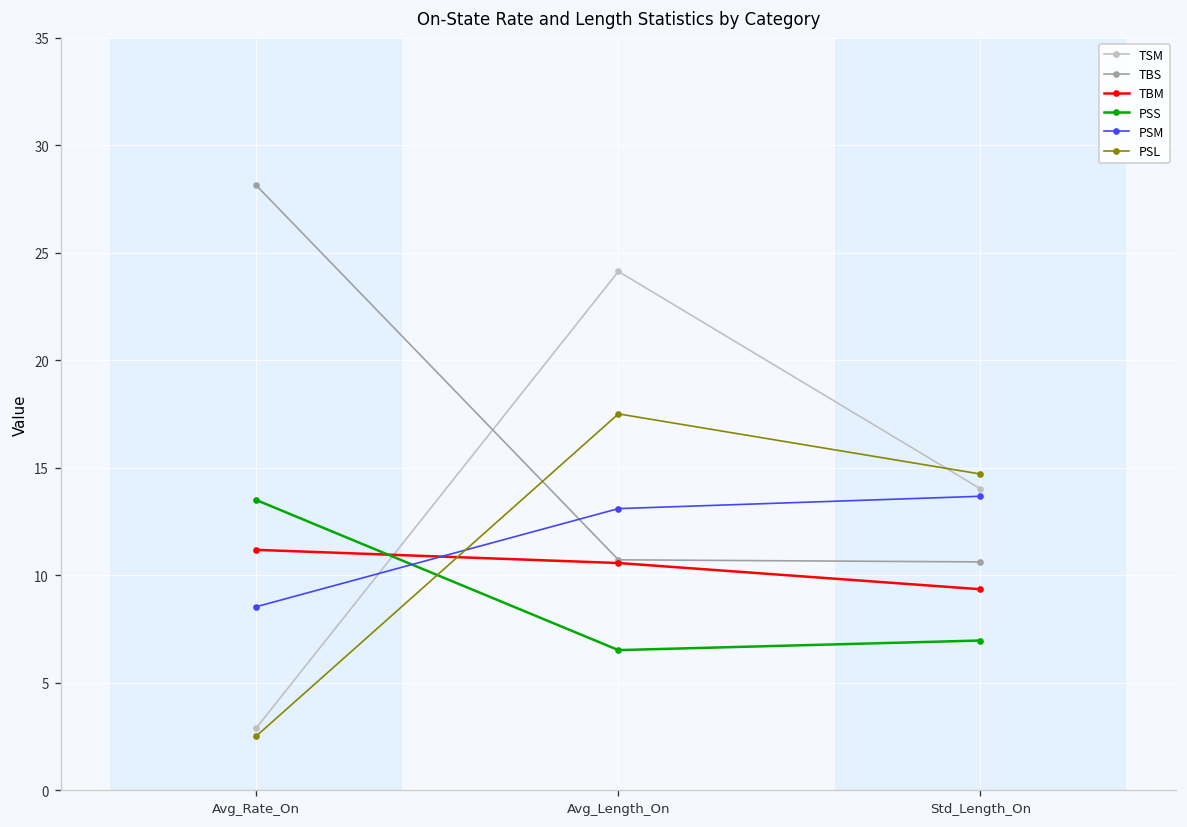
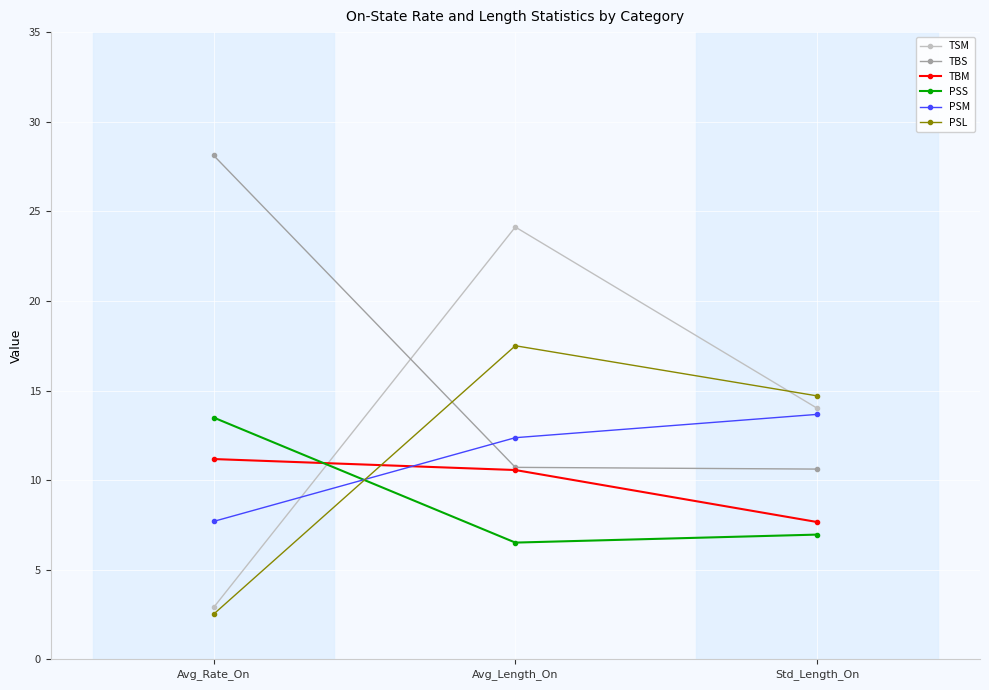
  {
    "TBM": {
      "Avg_Rate_On": 11.2,
      "Avg_Length_On": 10.6,
-     "Std_Length_On": 9.3
+     "Std_Length_On": 7.7
    },
    "PSS": {
      "Avg_Rate_On": 13.5,
      "Avg_Length_On": 6.5,
      "Std_Length_On": 7.0
    },
    "PSM": {
-     "Avg_Rate_On": 8.5,
-     "Avg_Length_On": 13.1,
+     "Avg_Rate_On": 7.7,
+     "Avg_Length_On": 12.4,
      "Std_Length_On": 13.7
    },
    "PSL": {
      "Avg_Rate_On": 2.5,
      "Avg_Length_On": 17.5,
      "Std_Length_On": 14.7
    }
  }
